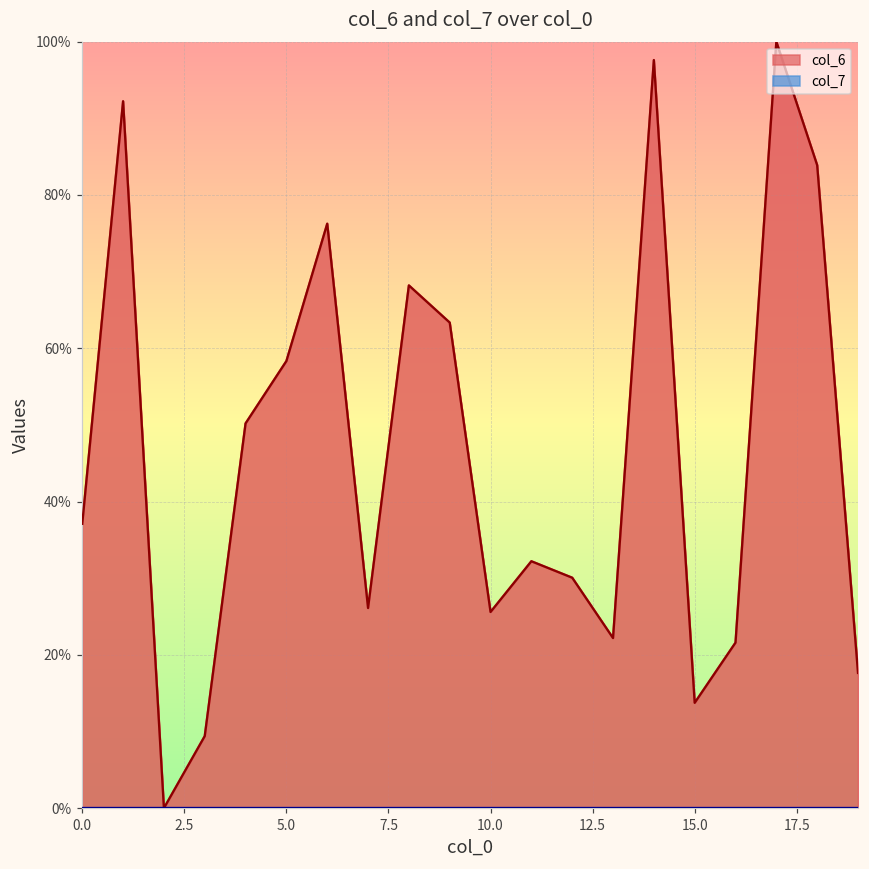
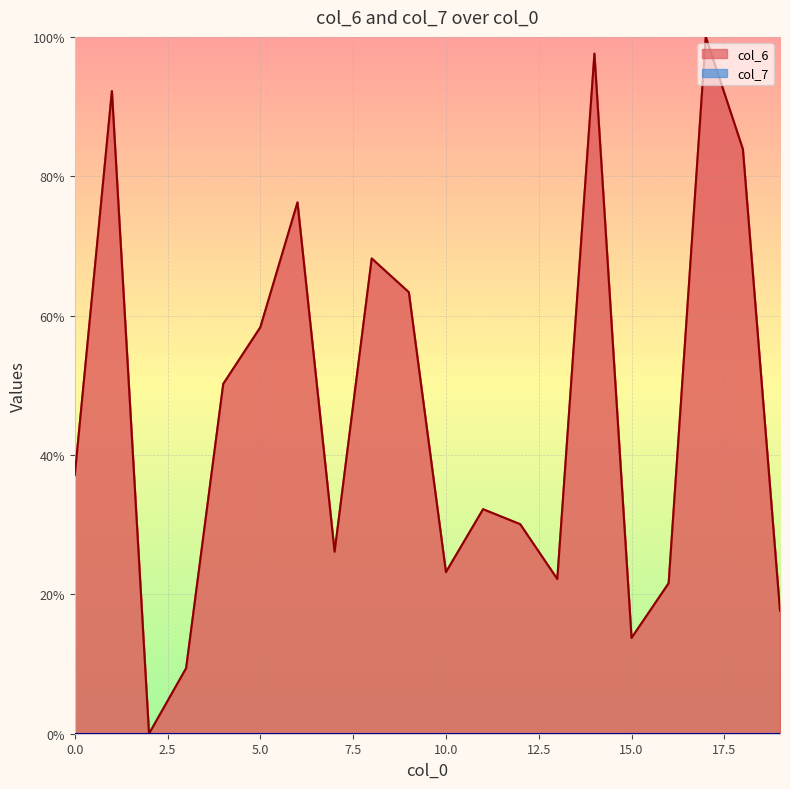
  {
    "col_6": {
      "0.0": "37%",
      "5.0": "58%",
-     "10.0": "26%",
+     "10.0": "23%",
      "15.0": "14%"
    },
    "col_7": {
      "0.0": "0%",
      "5.0": "0%",
      "10.0": "0%",
      "15.0": "0%"
    }
  }
